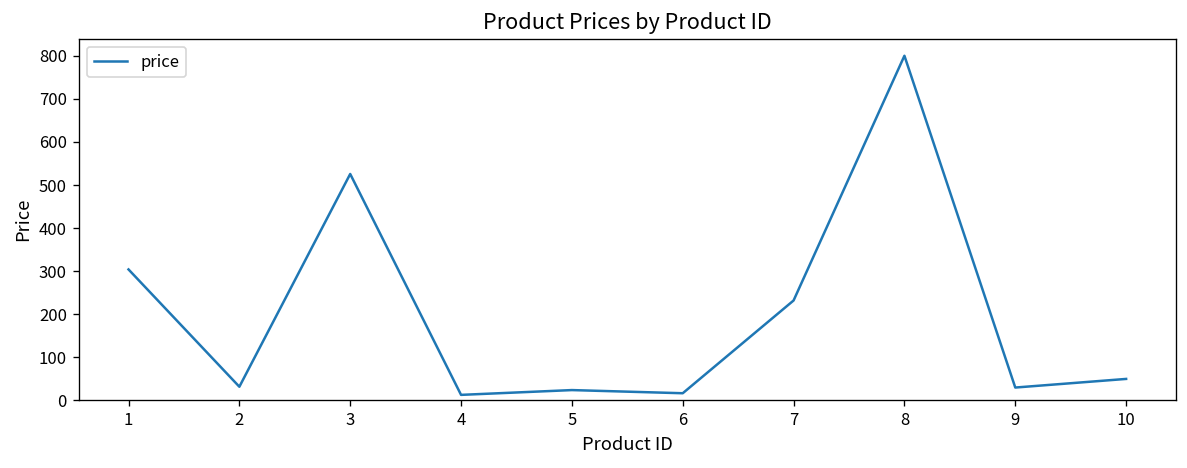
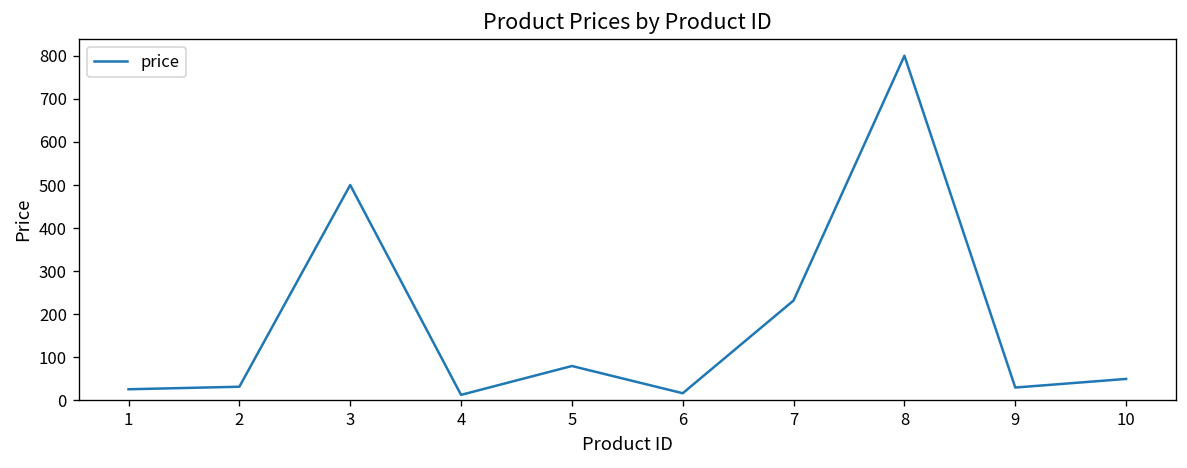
  {
-   "1": 300,
+   "1": 30,
    "2": 30,
-   "3": 530,
+   "3": 500,
    "4": 10,
-   "5": 20,
+   "5": 80,
    "6": 20,
    "7": 230,
    "8": 800,
    "9": 30,
    "10": 50
  }
